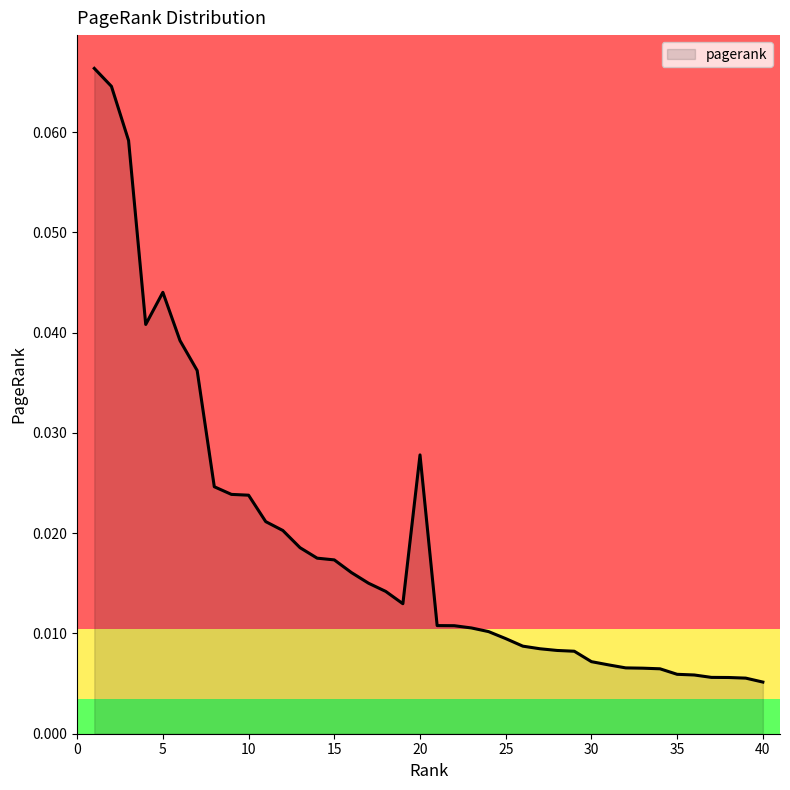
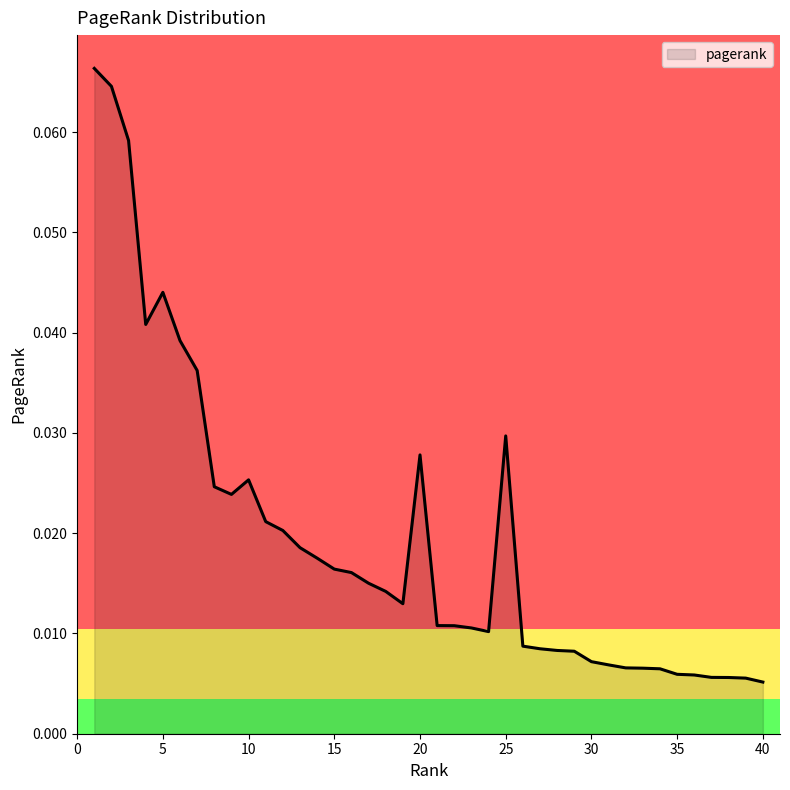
  {
    "5": 0.0440,
-   "10": 0.0238,
-   "15": 0.0173,
+   "10": 0.0253,
+   "15": 0.0164,
    "20": 0.0278,
-   "25": 0.0095,
+   "25": 0.0297,
    "30": 0.0072,
    "35": 0.0059,
    "40": 0.0052
  }
